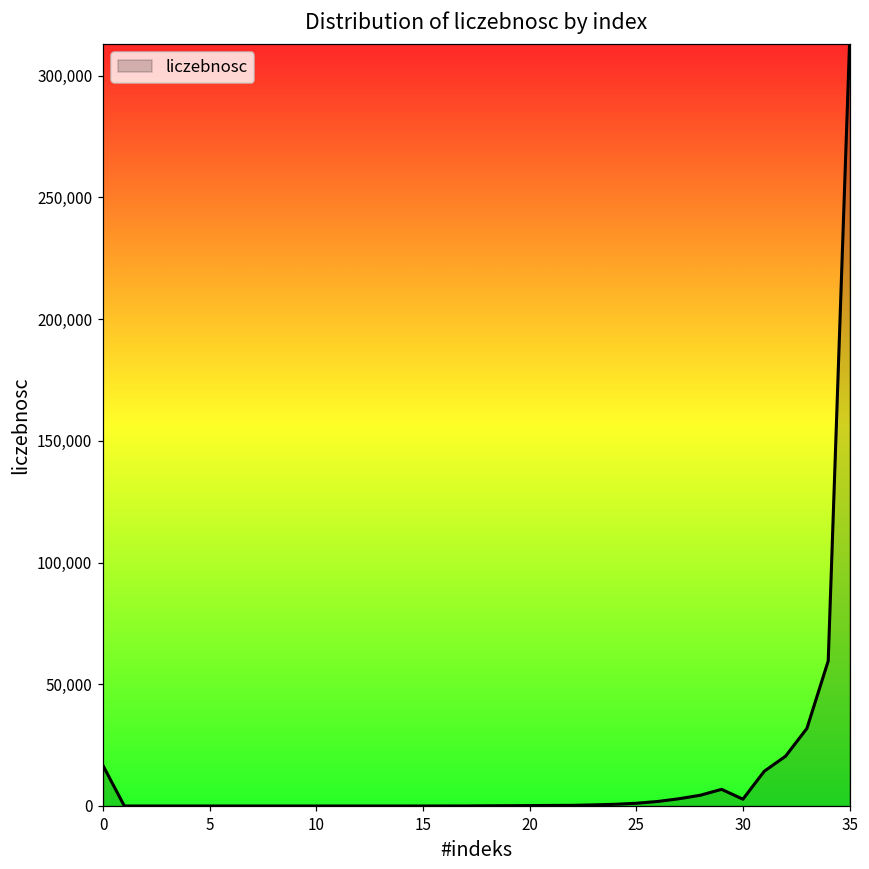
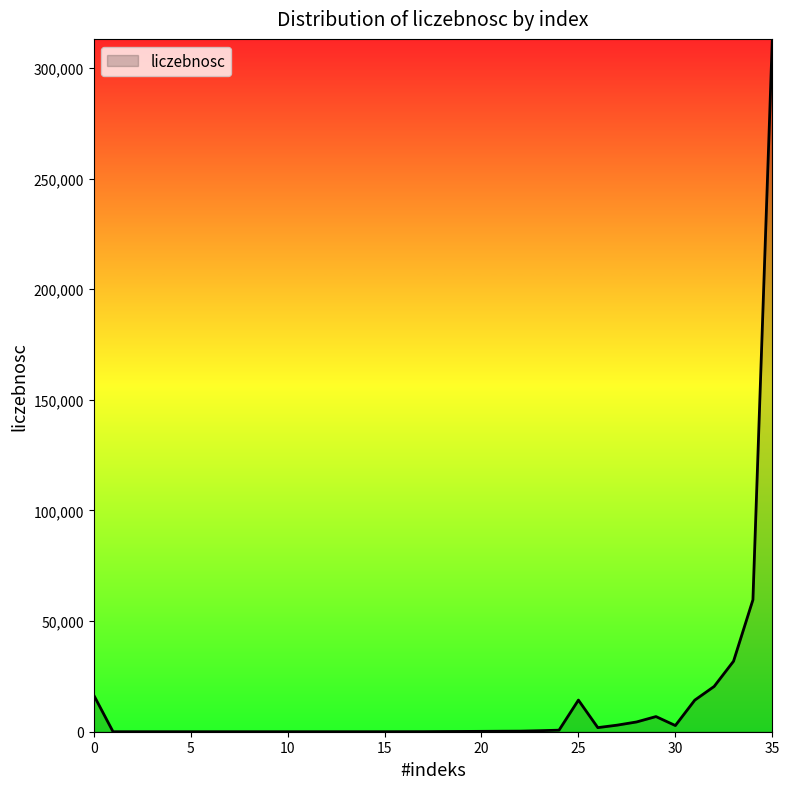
  {
    "0": "17,000",
    "5": "0",
    "10": "0",
    "15": "0",
    "20": "0",
-   "25": "1,000",
+   "25": "14,000",
    "30": "3,000",
    "35": "313,000"
  }
